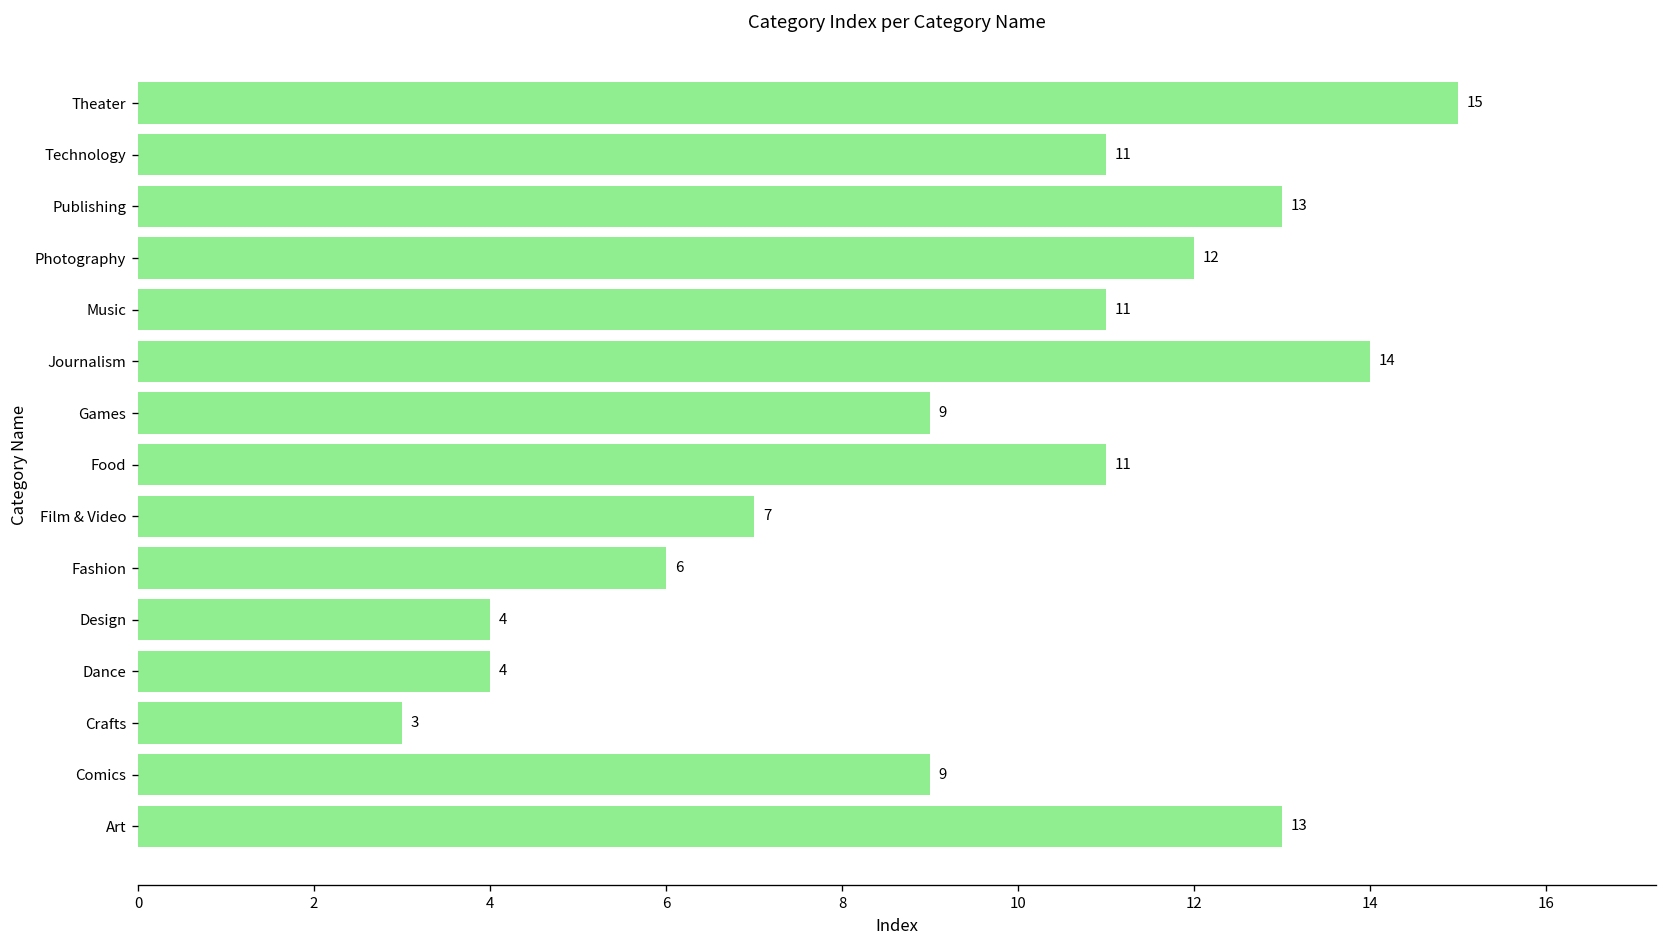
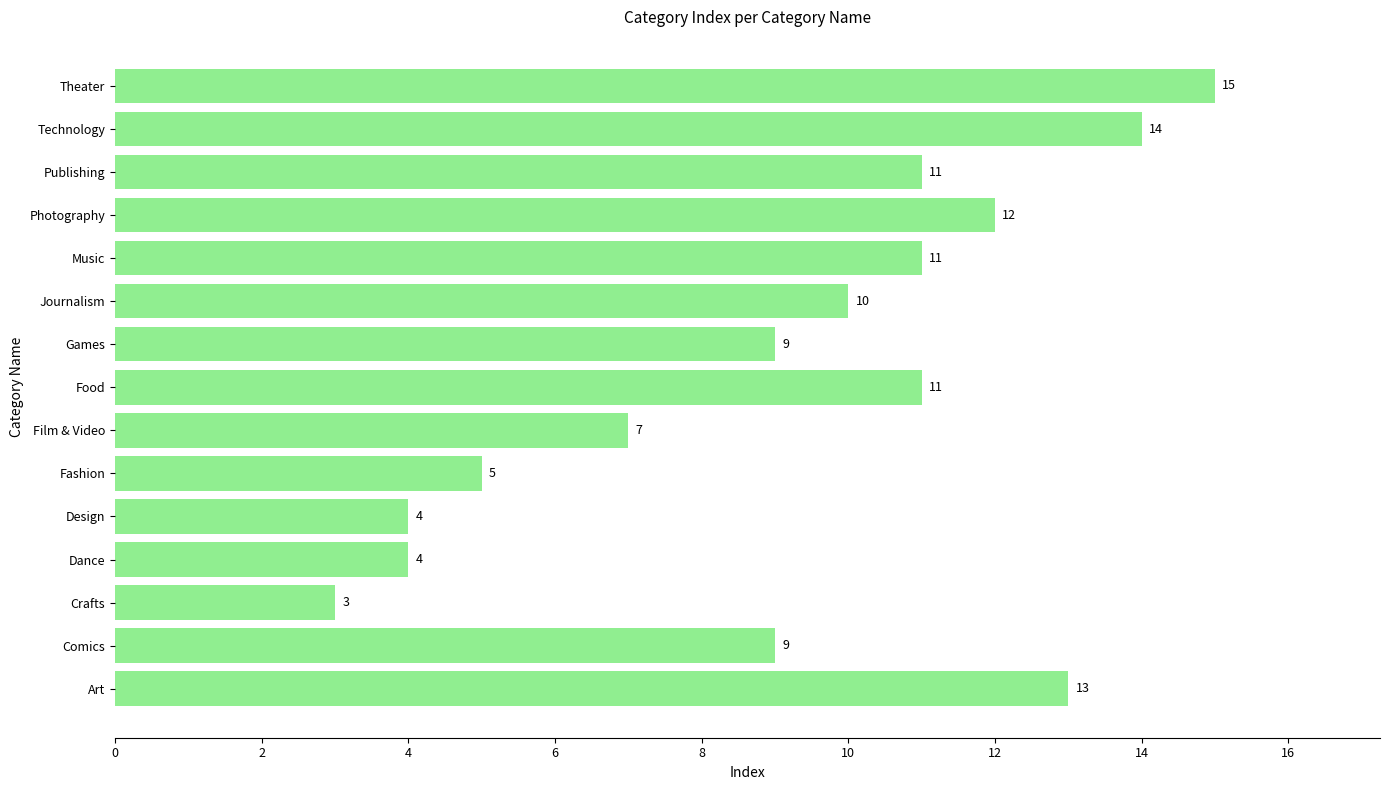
  {
    "Theater": 15,
-   "Technology": 11,
-   "Publishing": 13,
+   "Technology": 14,
+   "Publishing": 11,
    "Photography": 12,
    "Music": 11,
-   "Journalism": 14,
+   "Journalism": 10,
    "Games": 9,
    "Food": 11,
    "Film & Video": 7,
-   "Fashion": 6,
+   "Fashion": 5,
    "Design": 4,
    "Dance": 4,
    "Crafts": 3,
    "Comics": 9,
    "Art": 13
  }
